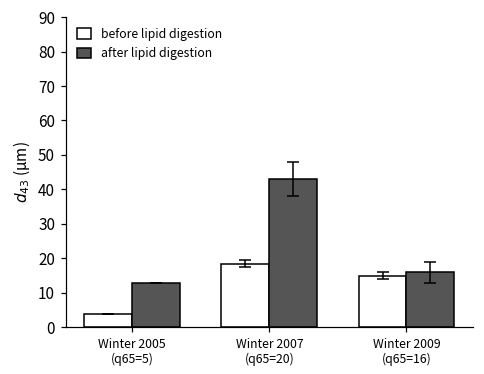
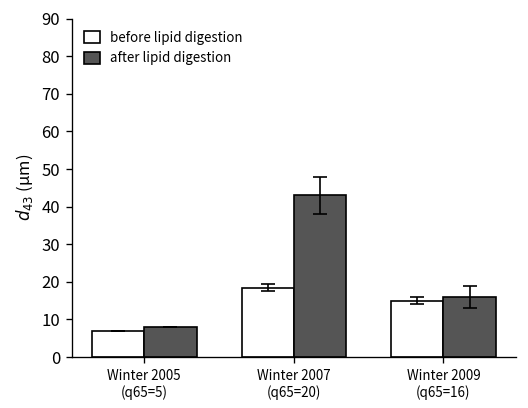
  {
    "before lipid digestion": {
-     "Winter 2005 (q65=5)": 4,
+     "Winter 2005 (q65=5)": 7,
      "Winter 2007 (q65=20)": 19,
      "Winter 2009 (q65=16)": 15
    },
    "after lipid digestion": {
-     "Winter 2005 (q65=5)": 13,
+     "Winter 2005 (q65=5)": 8,
      "Winter 2007 (q65=20)": 43,
      "Winter 2009 (q65=16)": 16
    }
  }
